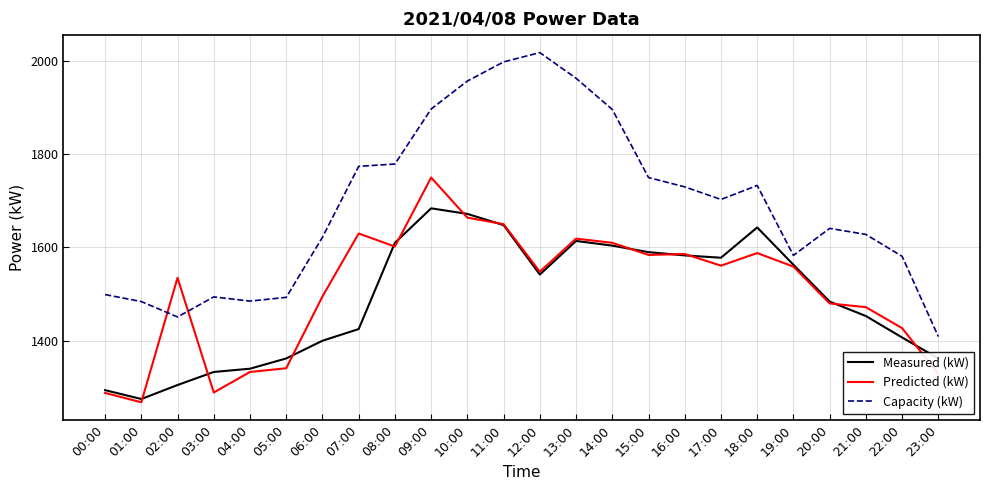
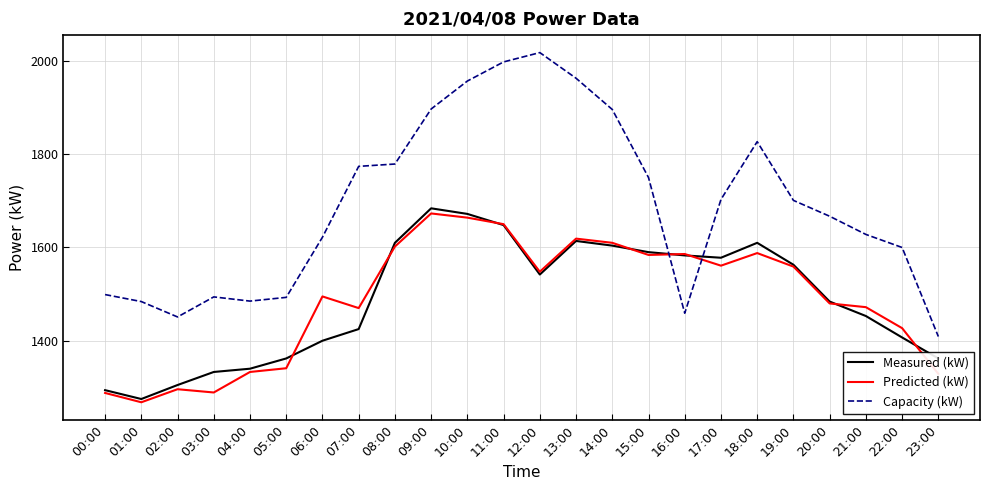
  {
    "Measured (kW)": {
      "00:00": 1290,
      "01:00": 1280,
      "02:00": 1310,
      "03:00": 1330,
      "04:00": 1340,
      "05:00": 1360,
      "06:00": 1400,
      "07:00": 1430,
      "08:00": 1610,
      "09:00": 1680,
      "10:00": 1670,
      "12:00": 1540,
      "14:00": 1600,
      "15:00": 1590,
      "17:00": 1580,
-     "18:00": 1640,
+     "18:00": 1610,
      "21:00": 1450,
      "22:00": 1410
    },
    "Predicted (kW)": {
      "00:00": 1290,
      "01:00": 1270,
-     "02:00": 1540,
+     "02:00": 1300,
      "03:00": 1290,
      "04:00": 1330,
      "05:00": 1340,
      "06:00": 1500,
-     "07:00": 1630,
+     "07:00": 1470,
      "08:00": 1600,
-     "09:00": 1750,
+     "09:00": 1670,
      "10:00": 1660,
      "12:00": 1550,
      "14:00": 1610,
      "15:00": 1580,
      "17:00": 1560,
      "18:00": 1590,
      "21:00": 1470,
      "22:00": 1430
    },
    "Capacity (kW)": {
      "00:00": 1500,
      "01:00": 1480,
      "02:00": 1450,
      "03:00": 1490,
      "04:00": 1490,
      "05:00": 1490,
      "06:00": 1620,
      "07:00": 1770,
      "08:00": 1780,
      "09:00": 1900,
      "10:00": 1960,
      "11:00": 2000,
      "12:00": 2020,
      "13:00": 1960,
      "14:00": 1900,
      "15:00": 1750,
-     "16:00": 1730,
+     "16:00": 1460,
      "17:00": 1700,
-     "18:00": 1730,
-     "19:00": 1580,
-     "20:00": 1640,
+     "18:00": 1830,
+     "19:00": 1700,
+     "20:00": 1670,
      "21:00": 1630,
-     "22:00": 1580,
+     "22:00": 1600,
      "23:00": 1410
    }
  }
